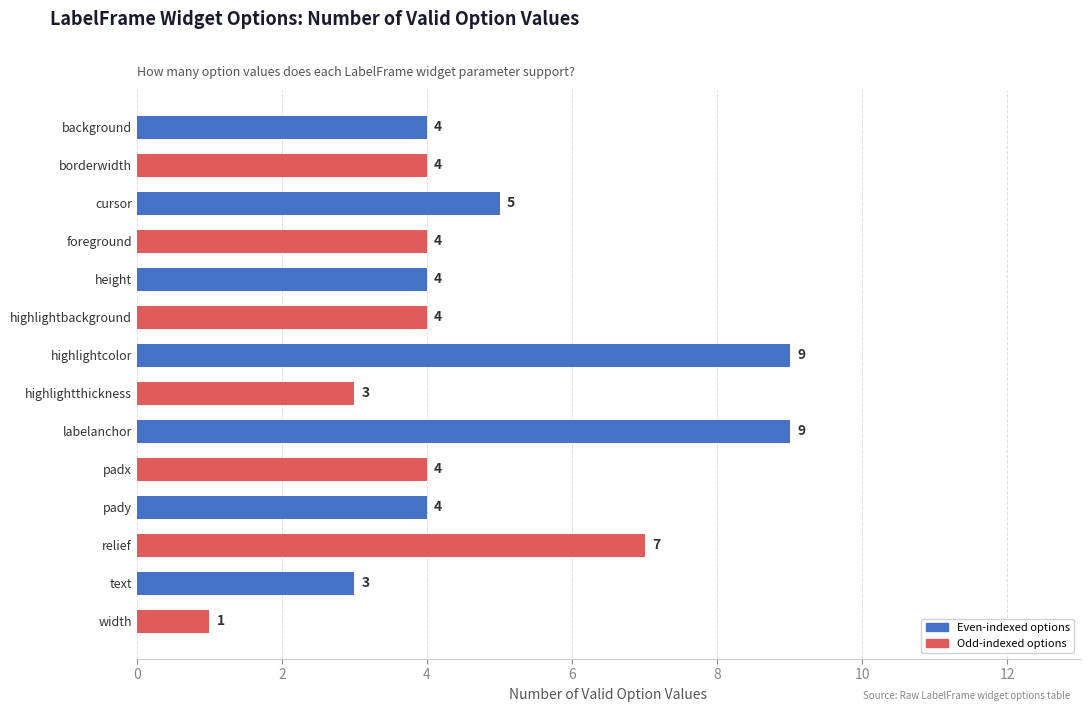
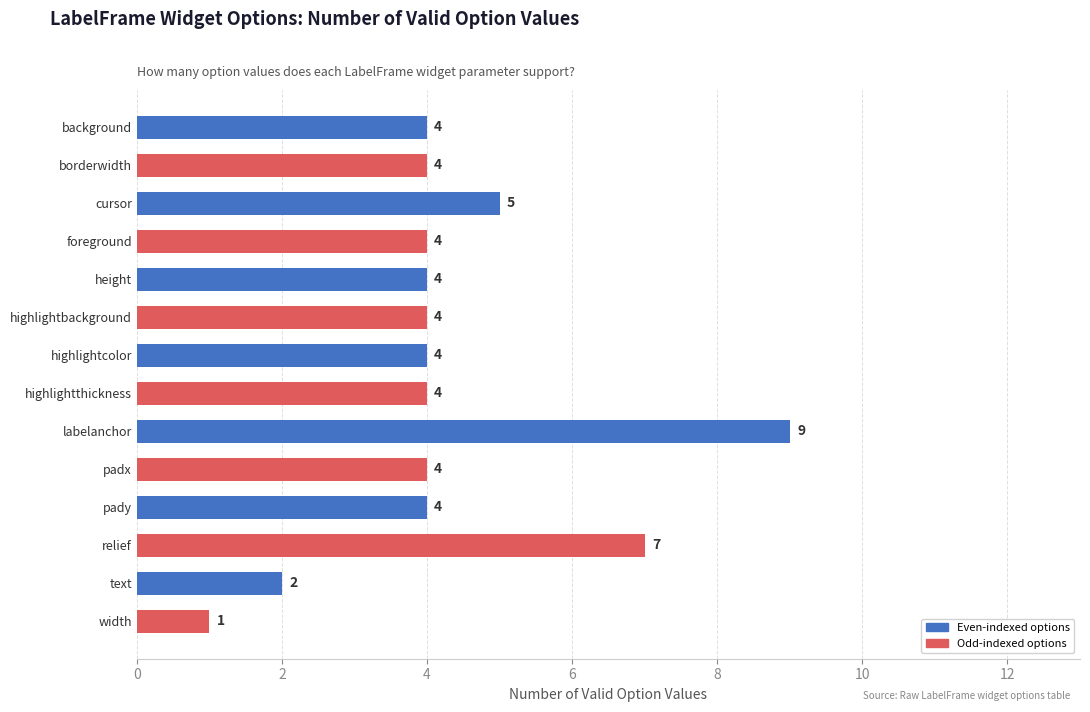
  {
    "background": 4,
    "borderwidth": 4,
    "cursor": 5,
    "foreground": 4,
    "height": 4,
    "highlightbackground": 4,
-   "highlightcolor": 9,
-   "highlightthickness": 3,
+   "highlightcolor": 4,
+   "highlightthickness": 4,
    "labelanchor": 9,
    "padx": 4,
    "pady": 4,
    "relief": 7,
-   "text": 3,
+   "text": 2,
    "width": 1
  }
